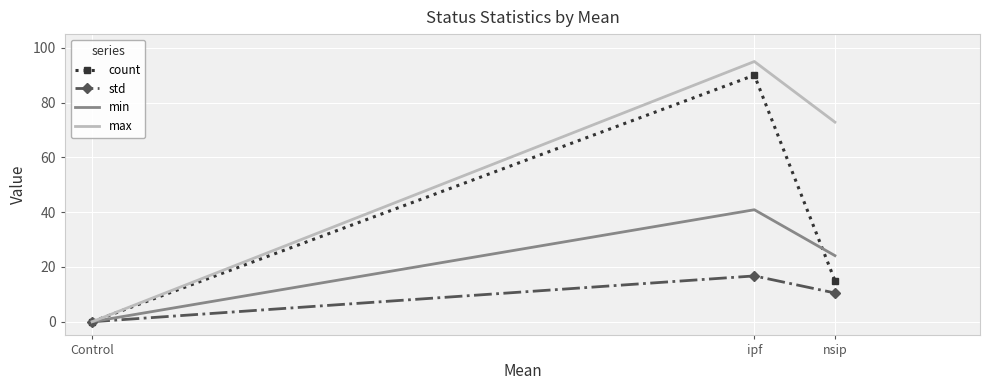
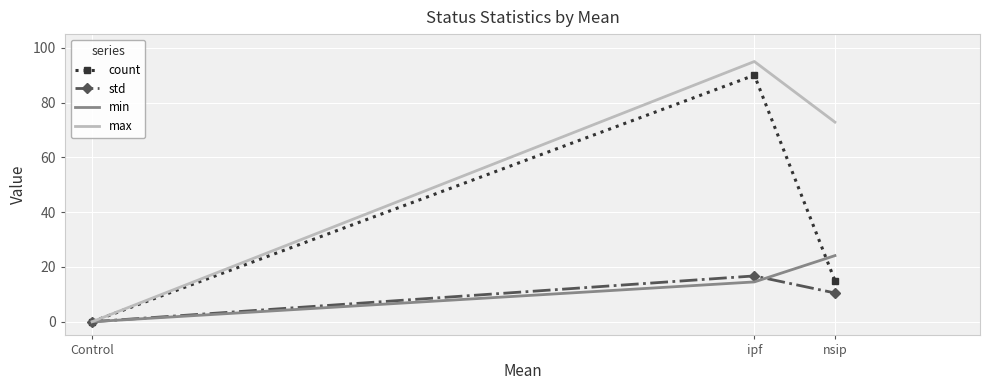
  {
    "min": {
-     "ipf": 41,
+     "ipf": 15,
      "nsip": 24
    },
    "max": {
      "ipf": 95,
      "nsip": 73
    }
  }
